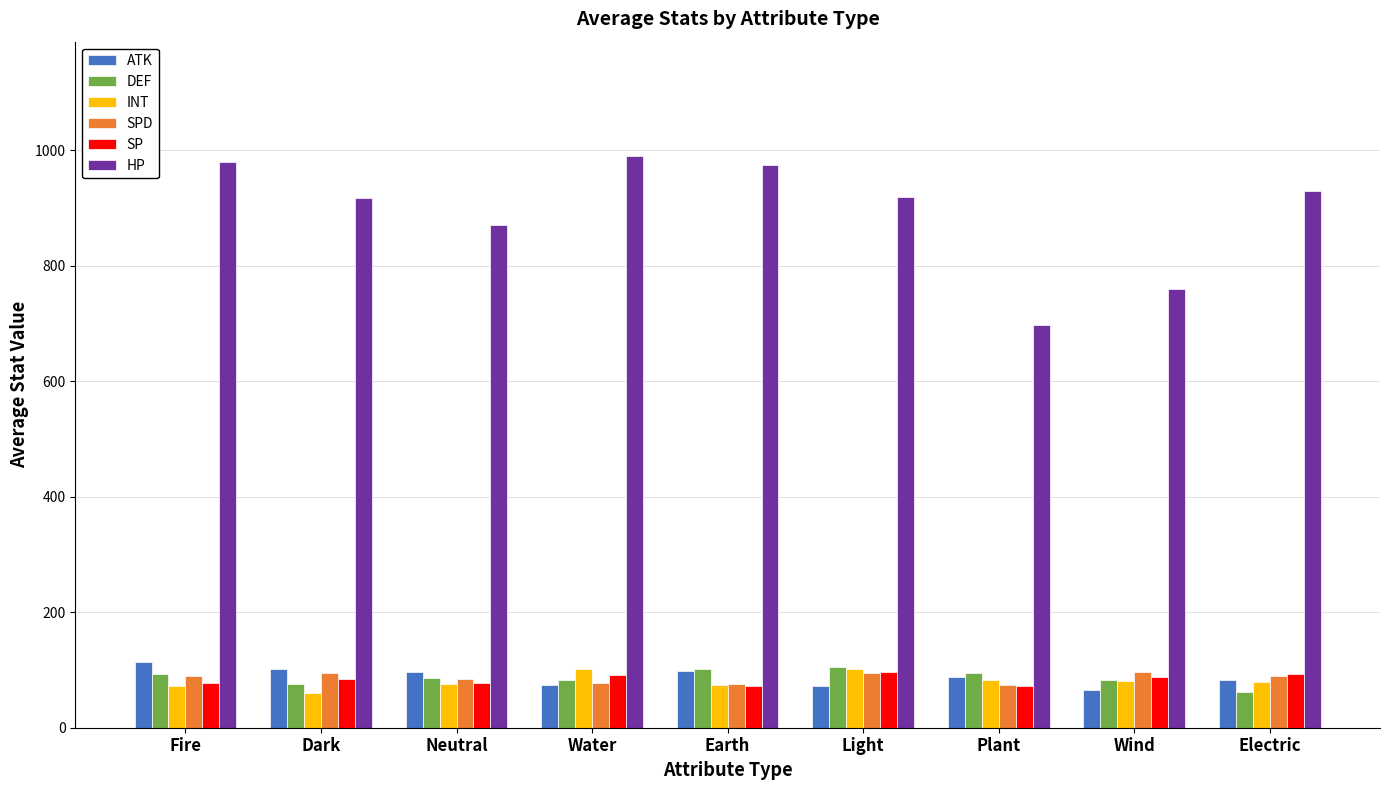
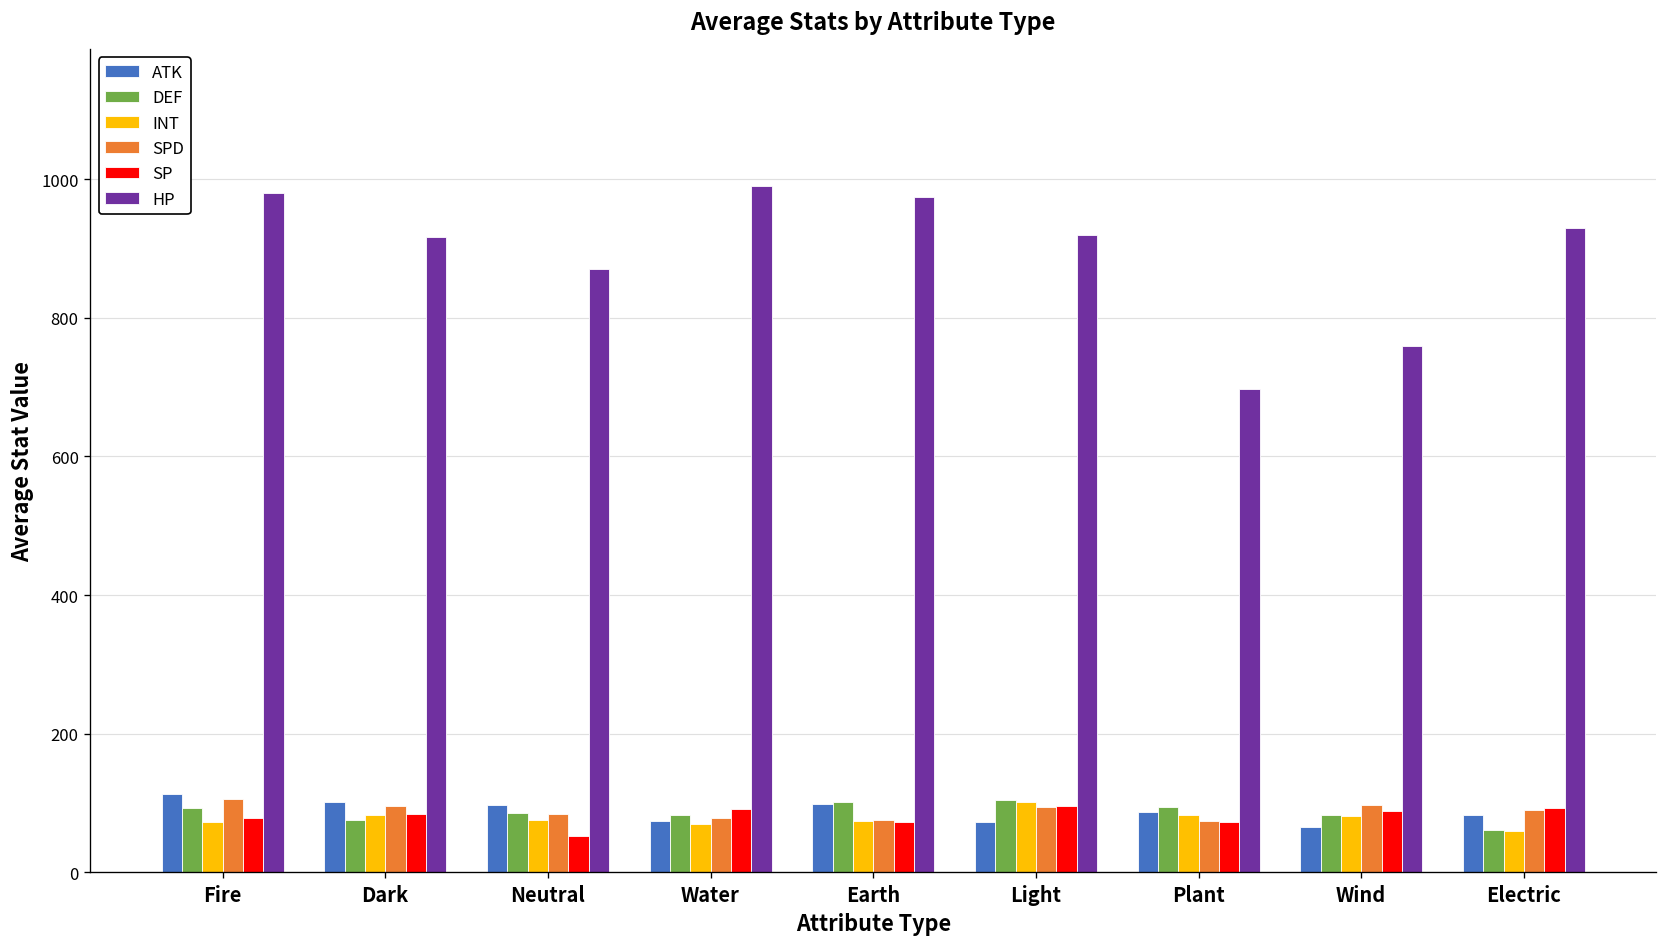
  {
    "ATK": {
      "Fire": 110,
      "Dark": 100,
      "Neutral": 100,
      "Water": 70,
      "Earth": 100,
      "Light": 70,
      "Plant": 90,
      "Wind": 70,
      "Electric": 80
    },
    "DEF": {
      "Fire": 90,
      "Dark": 80,
      "Neutral": 90,
      "Water": 80,
      "Earth": 100,
      "Light": 110,
      "Plant": 90,
      "Wind": 80,
      "Electric": 60
    },
    "INT": {
      "Fire": 70,
-     "Dark": 60,
+     "Dark": 80,
      "Neutral": 80,
-     "Water": 100,
+     "Water": 70,
      "Earth": 70,
      "Light": 100,
      "Plant": 80,
      "Wind": 80,
-     "Electric": 80
+     "Electric": 60
    },
    "SPD": {
-     "Fire": 90,
+     "Fire": 110,
      "Dark": 100,
      "Neutral": 80,
      "Water": 80,
      "Earth": 80,
      "Light": 90,
      "Plant": 70,
      "Wind": 100,
      "Electric": 90
    },
    "SP": {
      "Fire": 80,
      "Dark": 80,
-     "Neutral": 80,
+     "Neutral": 50,
      "Water": 90,
      "Earth": 70,
      "Light": 100,
      "Plant": 70,
      "Wind": 90,
      "Electric": 90
    },
    "HP": {
      "Fire": 980,
      "Dark": 920,
      "Neutral": 870,
      "Water": 990,
      "Earth": 970,
      "Light": 920,
      "Plant": 700,
      "Wind": 760,
      "Electric": 930
    }
  }
